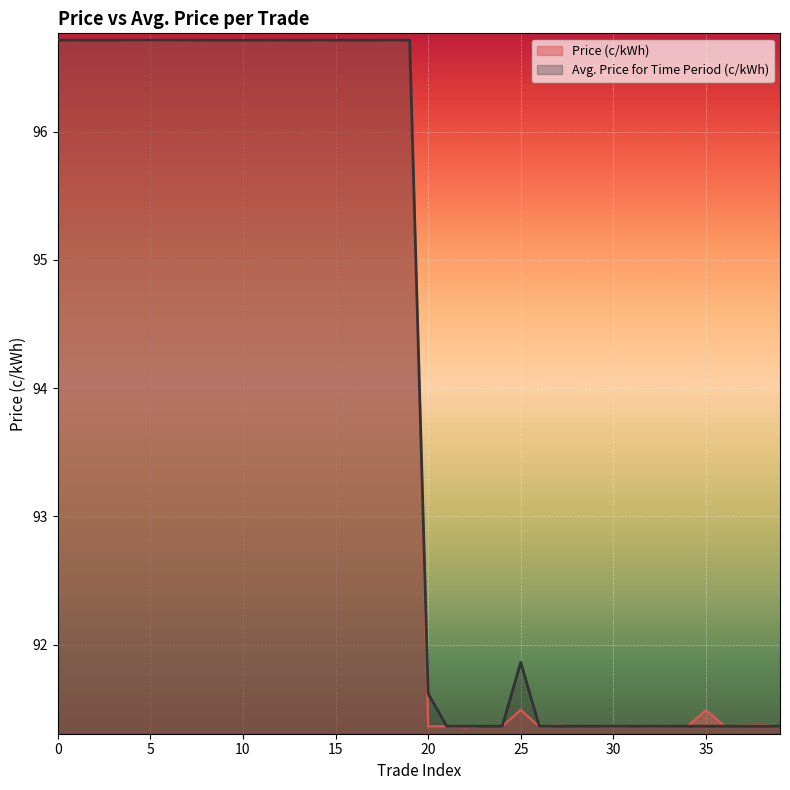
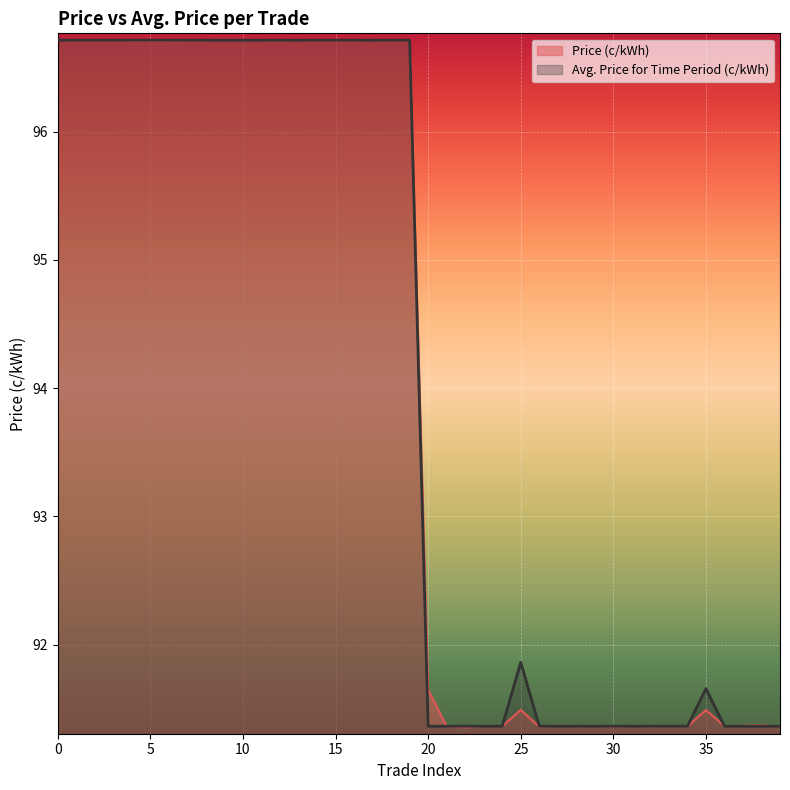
  {
    "Price (c/kWh)": {
-     "20": 91.36,
+     "20": 91.65,
      "25": 91.49,
      "35": 91.49
    },
    "Avg. Price for Time Period (c/kWh)": {
-     "20": 91.62,
+     "20": 91.36,
      "25": 91.86,
-     "35": 91.36
+     "35": 91.66
    }
  }
